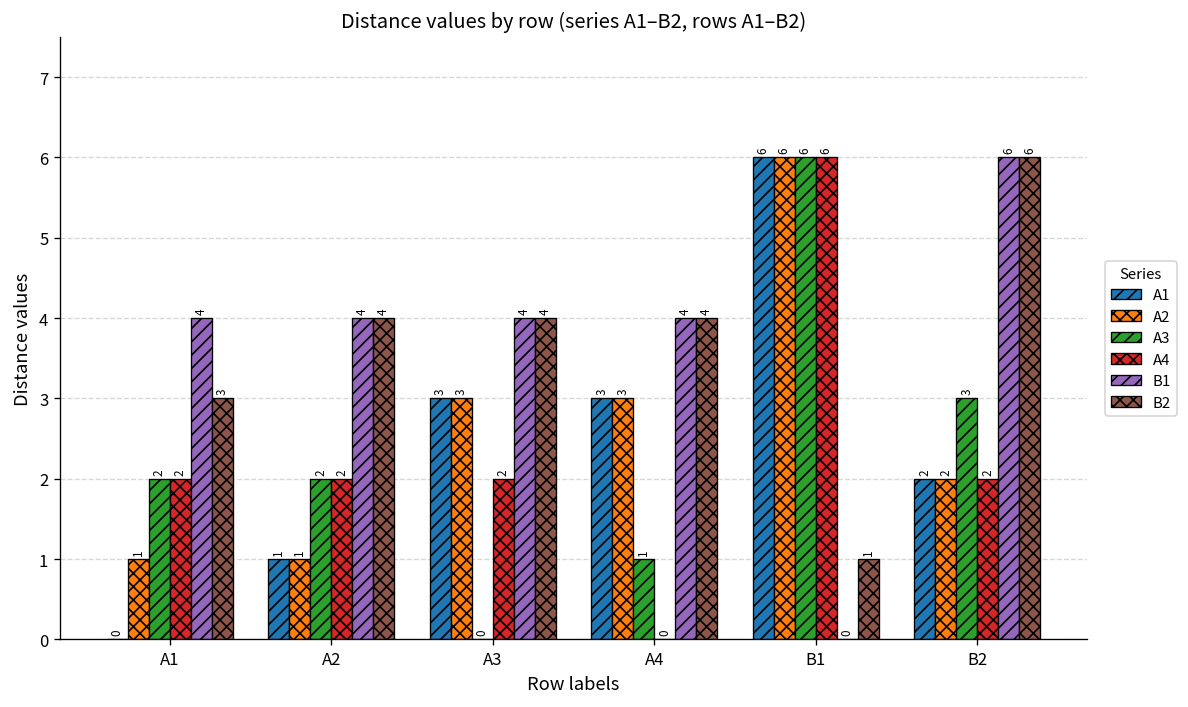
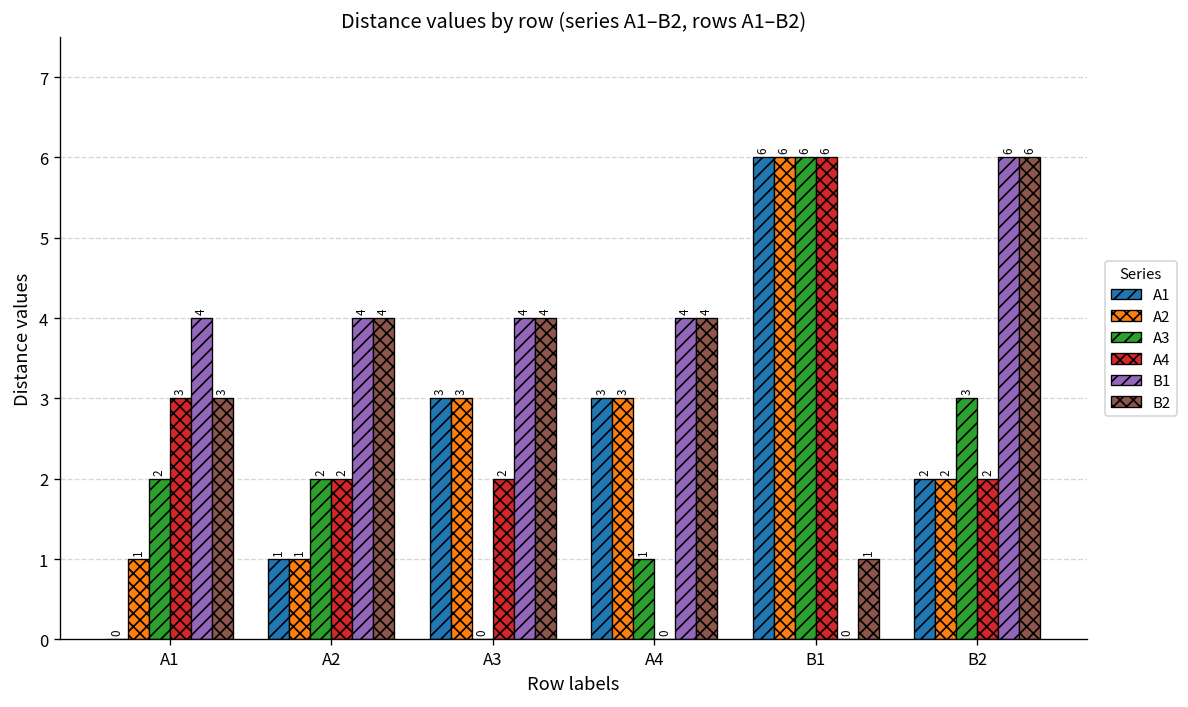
  {
    "A1": {
      "A1": 0,
      "A2": 1,
      "A3": 3,
      "A4": 3,
      "B1": 6,
      "B2": 2
    },
    "A2": {
      "A1": 1,
      "A2": 1,
      "A3": 3,
      "A4": 3,
      "B1": 6,
      "B2": 2
    },
    "A3": {
      "A1": 2,
      "A2": 2,
      "A3": 0,
      "A4": 1,
      "B1": 6,
      "B2": 3
    },
    "A4": {
-     "A1": 2,
+     "A1": 3,
      "A2": 2,
      "A3": 2,
      "A4": 0,
      "B1": 6,
      "B2": 2
    },
    "B1": {
      "A1": 4,
      "A2": 4,
      "A3": 4,
      "A4": 4,
      "B1": 0,
      "B2": 6
    },
    "B2": {
      "A1": 3,
      "A2": 4,
      "A3": 4,
      "A4": 4,
      "B1": 1,
      "B2": 6
    }
  }
